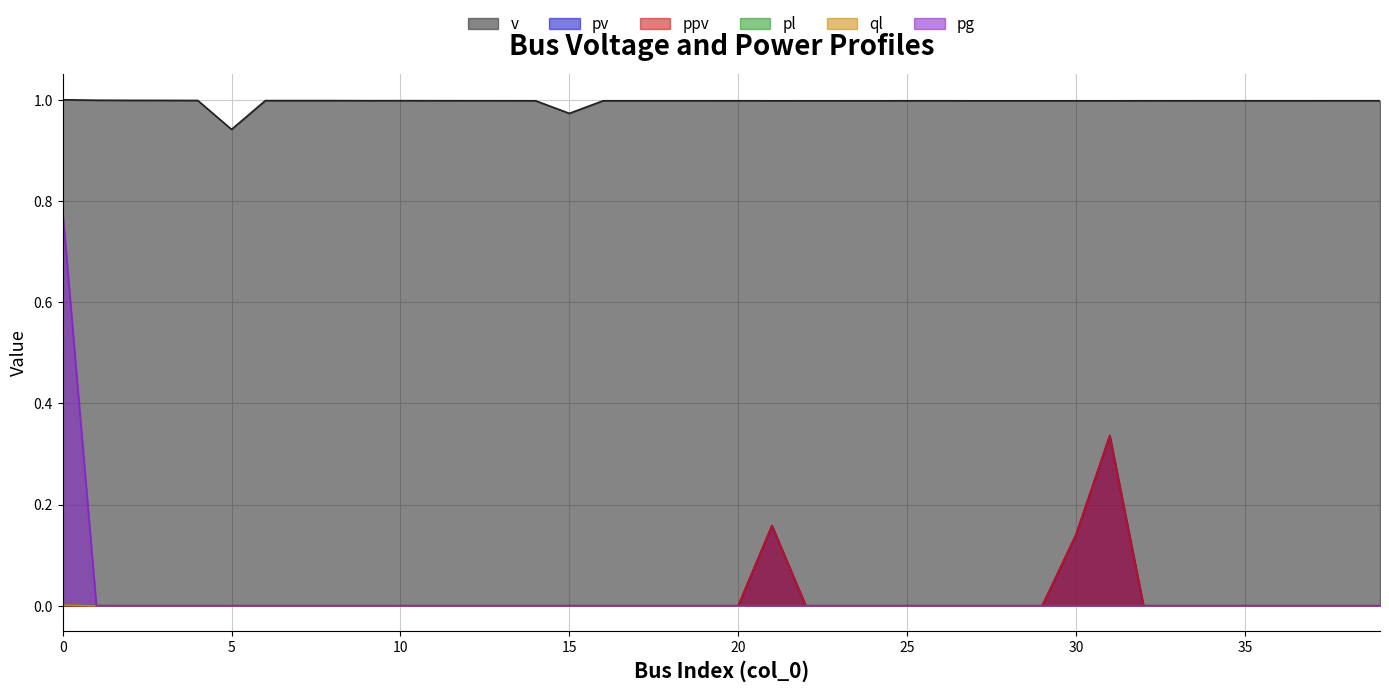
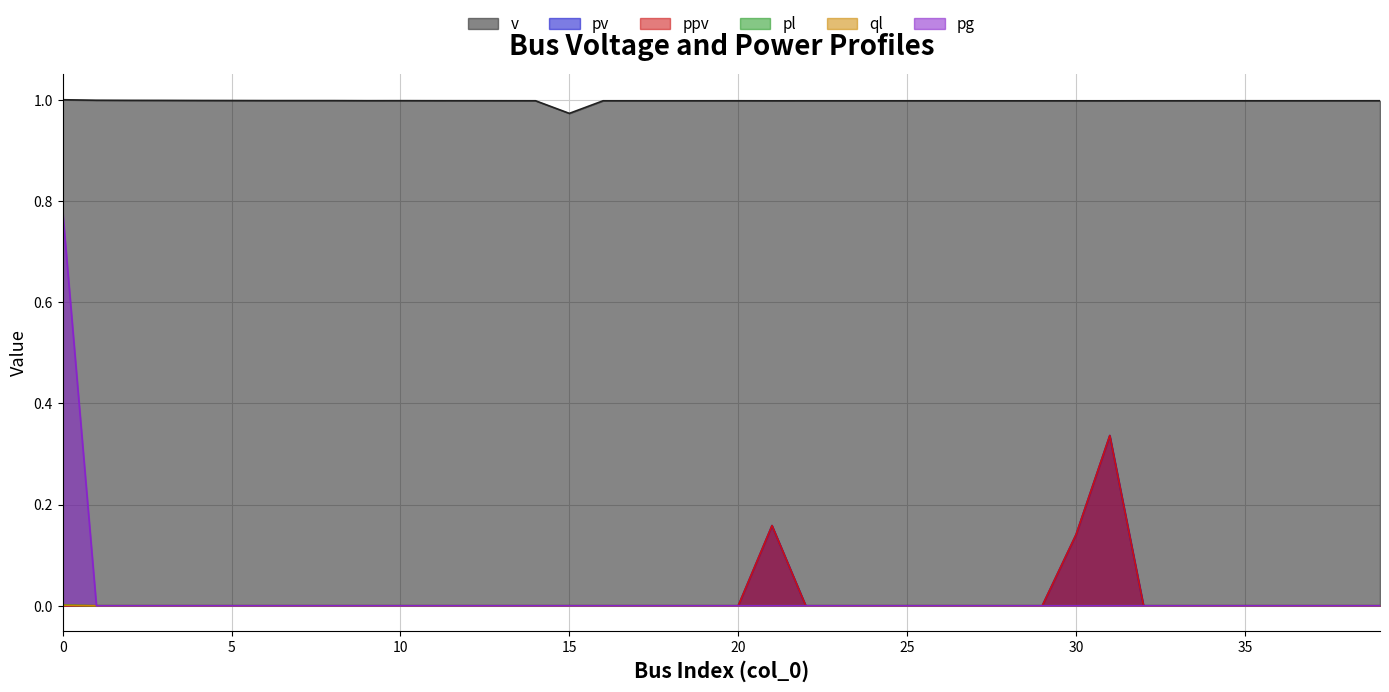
  {
    "v": {
      "0": 1.00,
-     "5": 0.94,
+     "5": 1.00,
      "10": 1.00,
      "15": 0.97,
      "20": 1.00,
      "25": 1.00,
      "30": 1.00,
      "35": 1.00
    },
    "ppv": {
      "30": 0.14
    },
    "pg": {
      "0": 0.78
    }
  }
